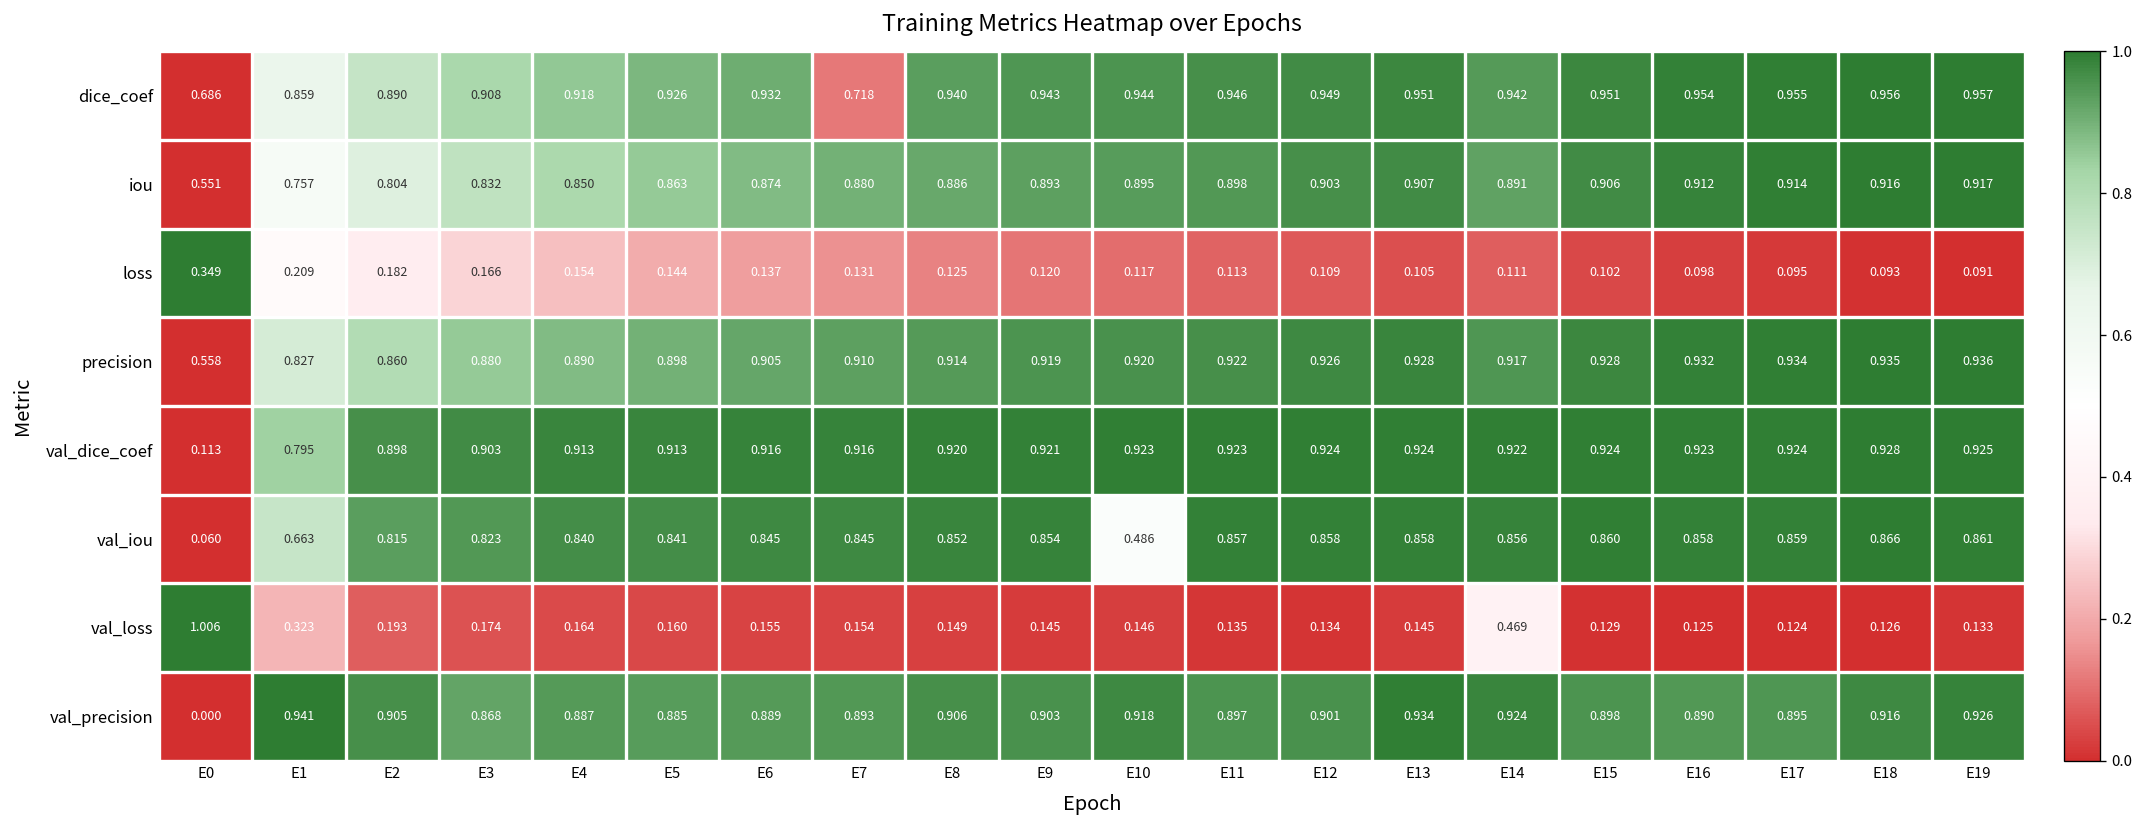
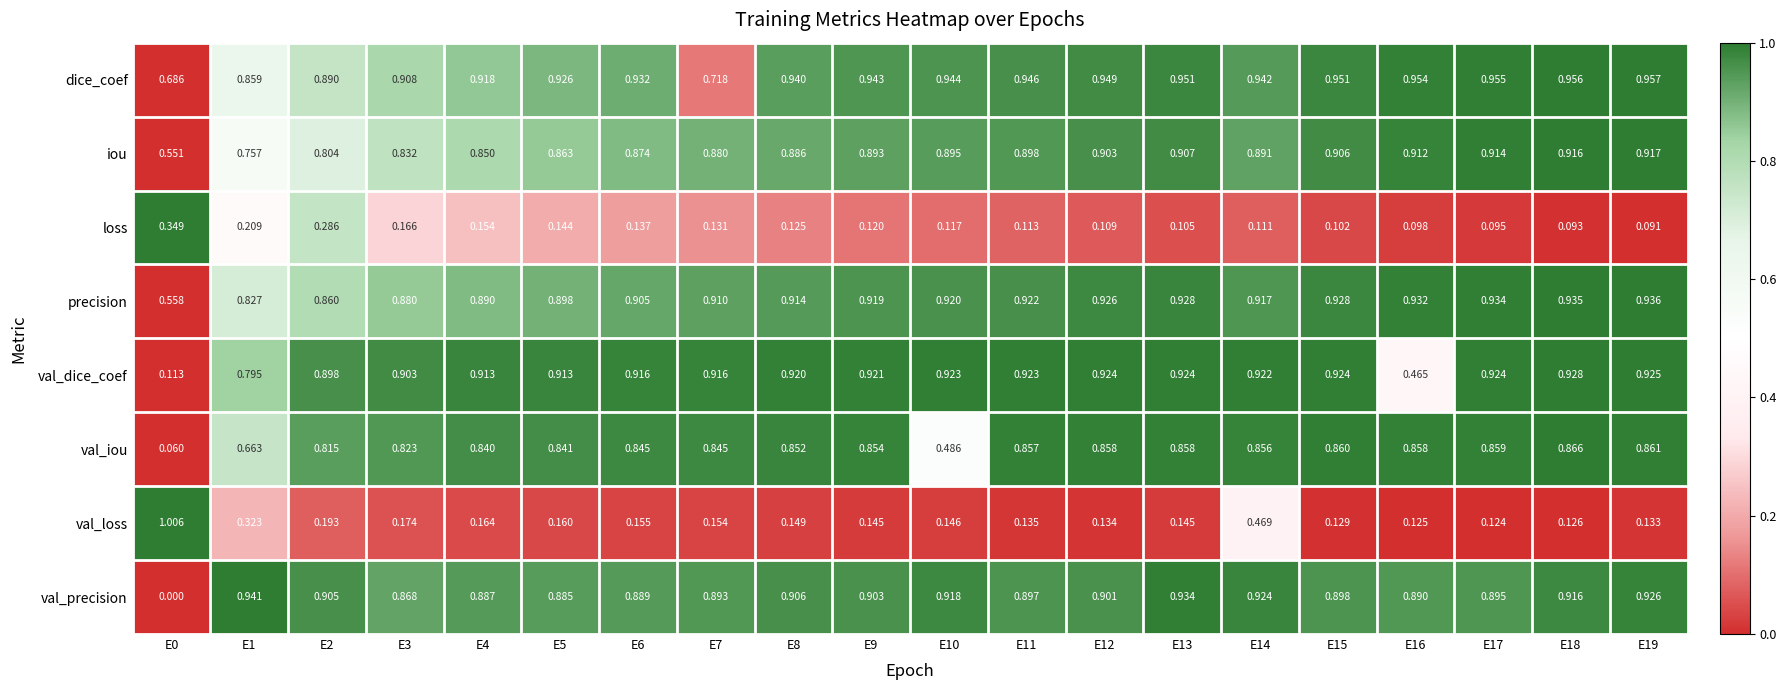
  {
    "dice_coef": {
      "E0": 0.686,
      "E1": 0.859,
      "E2": 0.890,
      "E3": 0.908,
      "E4": 0.918,
      "E5": 0.926,
      "E6": 0.932,
      "E7": 0.718,
      "E8": 0.940,
      "E9": 0.943,
      "E10": 0.944,
      "E11": 0.946,
      "E12": 0.949,
      "E13": 0.951,
      "E14": 0.942,
      "E15": 0.951,
      "E16": 0.954,
      "E17": 0.955,
      "E18": 0.956,
      "E19": 0.957
    },
    "iou": {
      "E0": 0.551,
      "E1": 0.757,
      "E2": 0.804,
      "E3": 0.832,
      "E4": 0.850,
      "E5": 0.863,
      "E6": 0.874,
      "E7": 0.880,
      "E8": 0.886,
      "E9": 0.893,
      "E10": 0.895,
      "E11": 0.898,
      "E12": 0.903,
      "E13": 0.907,
      "E14": 0.891,
      "E15": 0.906,
      "E16": 0.912,
      "E17": 0.914,
      "E18": 0.916,
      "E19": 0.917
    },
    "loss": {
      "E0": 0.349,
      "E1": 0.209,
-     "E2": 0.182,
+     "E2": 0.286,
      "E3": 0.166,
      "E4": 0.154,
      "E5": 0.144,
      "E6": 0.137,
      "E7": 0.131,
      "E8": 0.125,
      "E9": 0.120,
      "E10": 0.117,
      "E11": 0.113,
      "E12": 0.109,
      "E13": 0.105,
      "E14": 0.111,
      "E15": 0.102,
      "E16": 0.098,
      "E17": 0.095,
      "E18": 0.093,
      "E19": 0.091
    },
    "precision": {
      "E0": 0.558,
      "E1": 0.827,
      "E2": 0.860,
      "E3": 0.880,
      "E4": 0.890,
      "E5": 0.898,
      "E6": 0.905,
      "E7": 0.910,
      "E8": 0.914,
      "E9": 0.919,
      "E10": 0.920,
      "E11": 0.922,
      "E12": 0.926,
      "E13": 0.928,
      "E14": 0.917,
      "E15": 0.928,
      "E16": 0.932,
      "E17": 0.934,
      "E18": 0.935,
      "E19": 0.936
    },
    "val_dice_coef": {
      "E0": 0.113,
      "E1": 0.795,
      "E2": 0.898,
      "E3": 0.903,
      "E4": 0.913,
      "E5": 0.913,
      "E6": 0.916,
      "E7": 0.916,
      "E8": 0.920,
      "E9": 0.921,
      "E10": 0.923,
      "E11": 0.923,
      "E12": 0.924,
      "E13": 0.924,
      "E14": 0.922,
      "E15": 0.924,
-     "E16": 0.923,
+     "E16": 0.465,
      "E17": 0.924,
      "E18": 0.928,
      "E19": 0.925
    },
    "val_iou": {
      "E0": 0.060,
      "E1": 0.663,
      "E2": 0.815,
      "E3": 0.823,
      "E4": 0.840,
      "E5": 0.841,
      "E6": 0.845,
      "E7": 0.845,
      "E8": 0.852,
      "E9": 0.854,
      "E10": 0.486,
      "E11": 0.857,
      "E12": 0.858,
      "E13": 0.858,
      "E14": 0.856,
      "E15": 0.860,
      "E16": 0.858,
      "E17": 0.859,
      "E18": 0.866,
      "E19": 0.861
    },
    "val_loss": {
      "E0": 1.006,
      "E1": 0.323,
      "E2": 0.193,
      "E3": 0.174,
      "E4": 0.164,
      "E5": 0.160,
      "E6": 0.155,
      "E7": 0.154,
      "E8": 0.149,
      "E9": 0.145,
      "E10": 0.146,
      "E11": 0.135,
      "E12": 0.134,
      "E13": 0.145,
      "E14": 0.469,
      "E15": 0.129,
      "E16": 0.125,
      "E17": 0.124,
      "E18": 0.126,
      "E19": 0.133
    },
    "val_precision": {
      "E0": 0.000,
      "E1": 0.941,
      "E2": 0.905,
      "E3": 0.868,
      "E4": 0.887,
      "E5": 0.885,
      "E6": 0.889,
      "E7": 0.893,
      "E8": 0.906,
      "E9": 0.903,
      "E10": 0.918,
      "E11": 0.897,
      "E12": 0.901,
      "E13": 0.934,
      "E14": 0.924,
      "E15": 0.898,
      "E16": 0.890,
      "E17": 0.895,
      "E18": 0.916,
      "E19": 0.926
    }
  }
